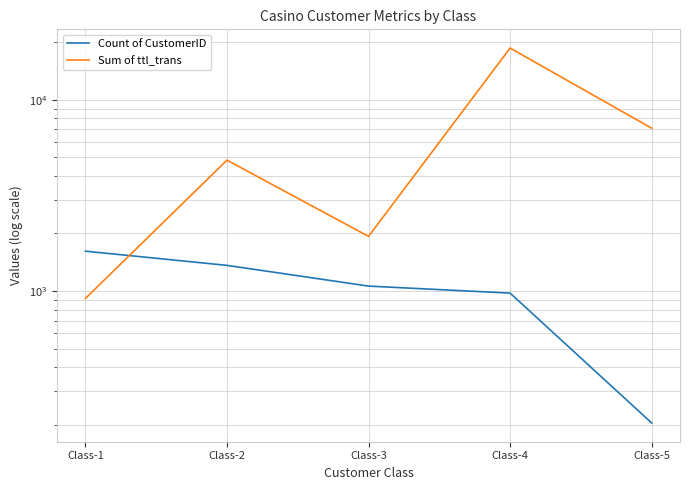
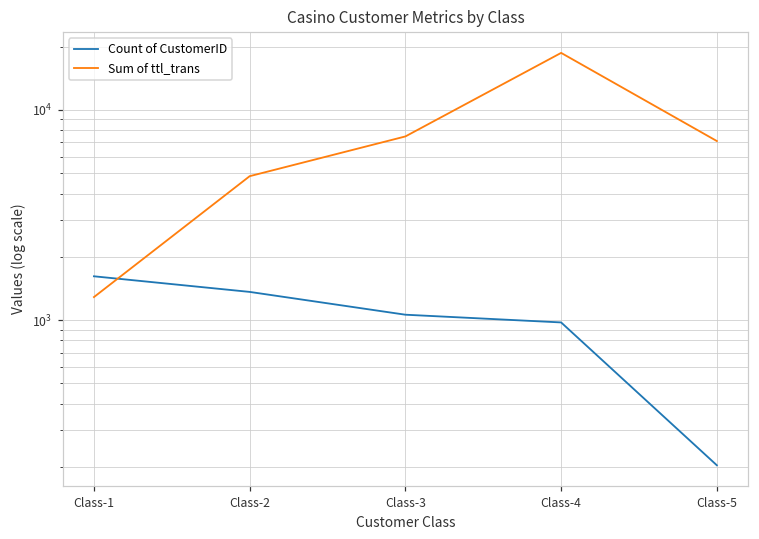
  {
    "Count of CustomerID": {
      "Class-1": 1600,
      "Class-2": 1400,
      "Class-3": 1100,
      "Class-4": 1000,
      "Class-5": 200
    },
    "Sum of ttl_trans": {
-     "Class-1": 900,
+     "Class-1": 1300,
      "Class-2": 4800,
-     "Class-3": 1900,
+     "Class-3": 7500,
      "Class-4": 19000,
      "Class-5": 7100
    }
  }
